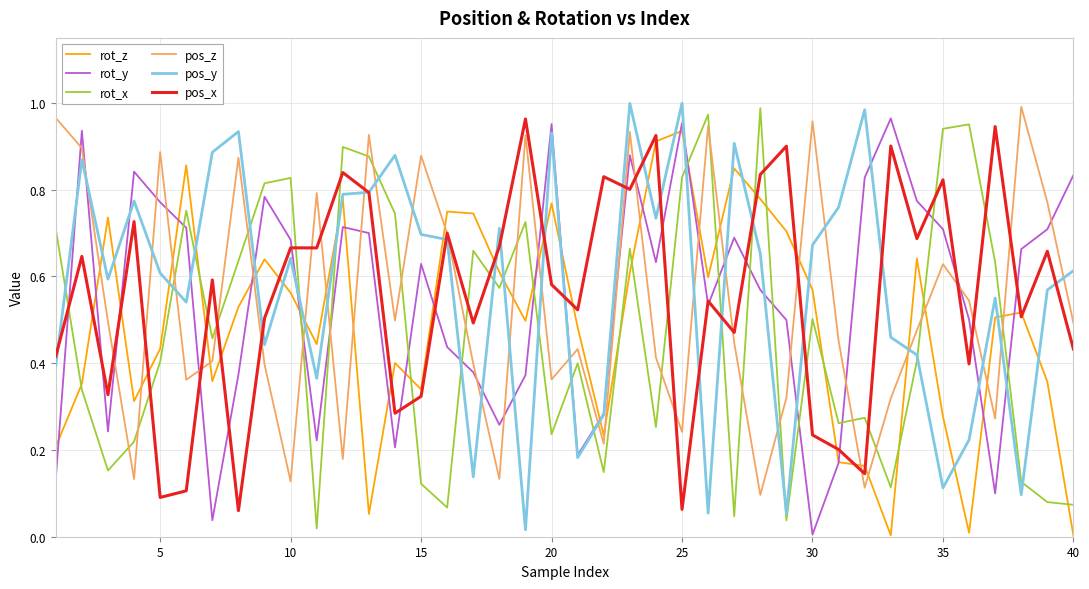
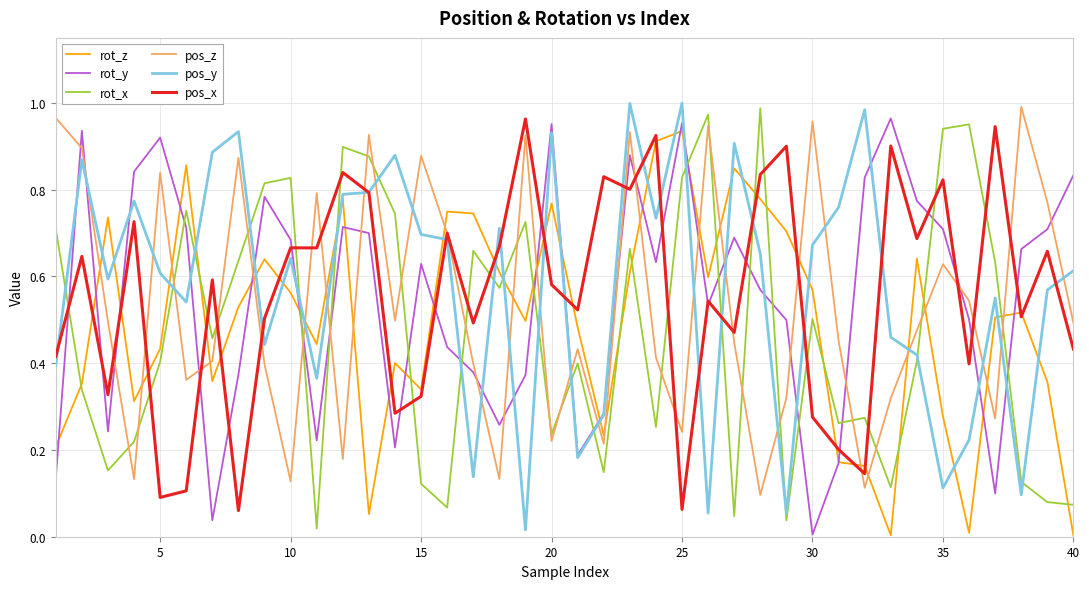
  {
    "rot_z": {
      "5": 0.43,
      "10": 0.56,
      "15": 0.34,
      "20": 0.77,
      "25": 0.94,
      "30": 0.57,
      "35": 0.28,
      "40": 0.00
    },
    "rot_y": {
-     "5": 0.77,
+     "5": 0.92,
      "10": 0.68,
      "15": 0.63,
      "20": 0.95,
      "25": 0.95,
      "30": 0.00,
      "35": 0.71,
      "40": 0.83
    },
    "rot_x": {
      "5": 0.40,
      "10": 0.83,
      "15": 0.12,
      "20": 0.24,
      "25": 0.83,
      "30": 0.50,
      "35": 0.94,
      "40": 0.07
    },
    "pos_z": {
-     "5": 0.89,
+     "5": 0.84,
      "10": 0.13,
      "15": 0.88,
-     "20": 0.36,
+     "20": 0.22,
      "25": 0.24,
      "30": 0.96,
      "35": 0.63,
      "40": 0.49
    },
    "pos_y": {
      "5": 0.61,
      "10": 0.64,
      "15": 0.70,
      "20": 0.93,
      "25": 1.00,
      "30": 0.67,
      "35": 0.11,
      "40": 0.61
    },
    "pos_x": {
      "5": 0.09,
      "10": 0.67,
      "15": 0.32,
      "20": 0.58,
      "25": 0.06,
-     "30": 0.23,
+     "30": 0.28,
      "35": 0.82,
      "40": 0.43
    }
  }
